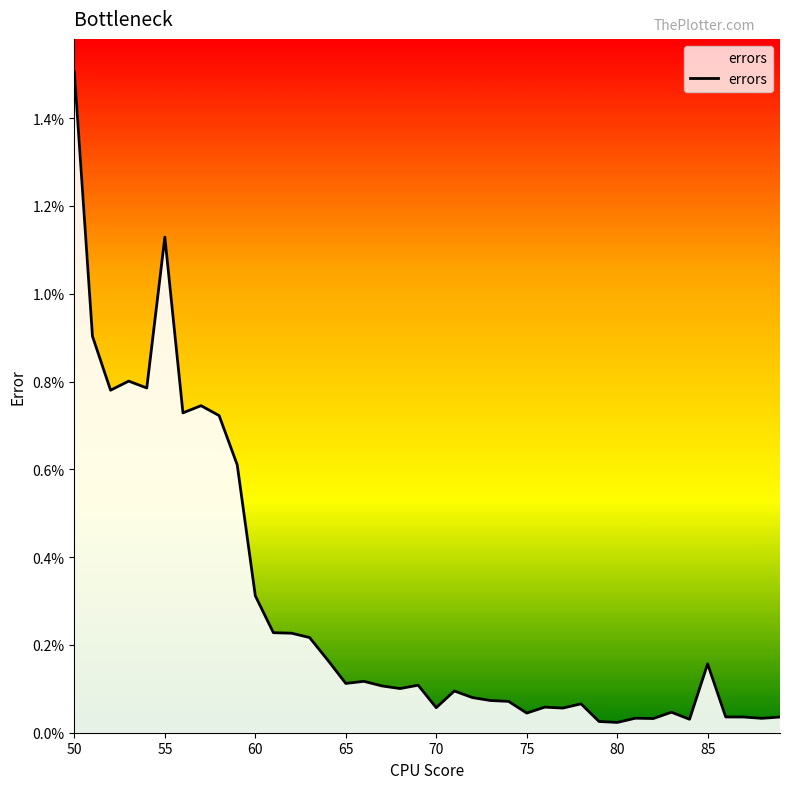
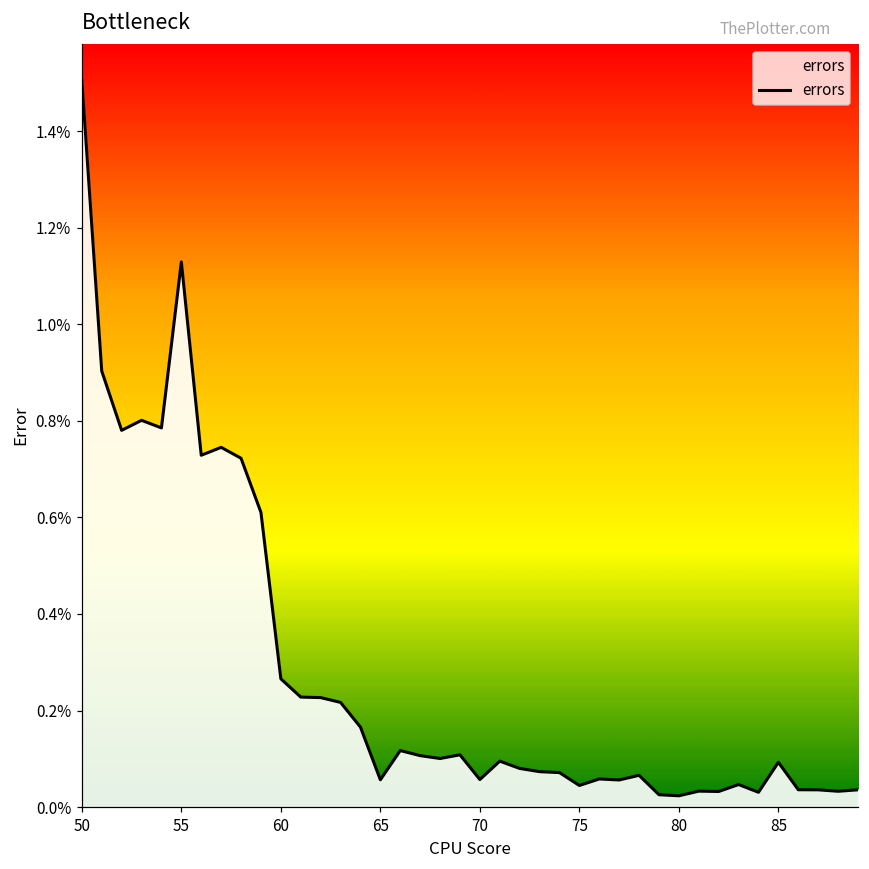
  {
    "50": "1.51%",
    "55": "1.13%",
-   "60": "0.31%",
-   "65": "0.11%",
+   "60": "0.27%",
+   "65": "0.06%",
    "70": "0.06%",
    "75": "0.04%",
    "80": "0.02%",
-   "85": "0.16%"
+   "85": "0.09%"
  }
